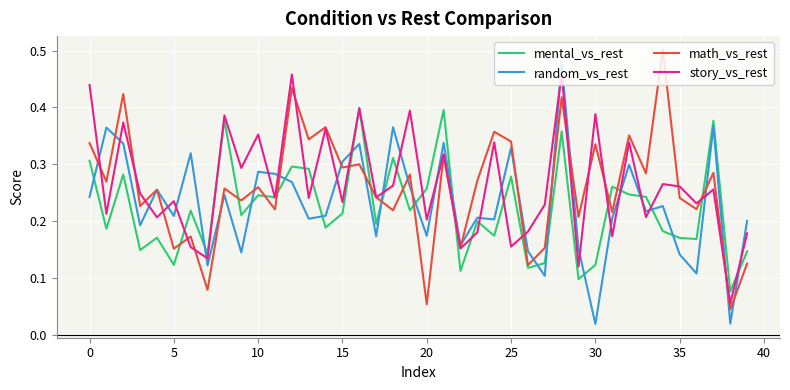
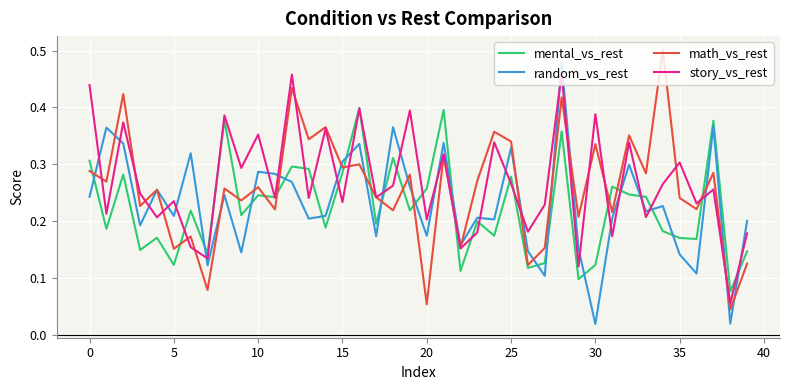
  {
    "mental_vs_rest": {
      "0": 0.31,
      "5": 0.12,
      "10": 0.25,
-     "15": 0.21,
+     "15": 0.29,
      "20": 0.26,
      "25": 0.28,
      "30": 0.12,
      "35": 0.17
    },
    "random_vs_rest": {
      "0": 0.24,
      "5": 0.21,
      "10": 0.29,
      "15": 0.30,
      "20": 0.17,
      "25": 0.33,
      "30": 0.02,
      "35": 0.14
    },
    "math_vs_rest": {
-     "0": 0.34,
+     "0": 0.29,
      "5": 0.15,
      "10": 0.26,
      "15": 0.29,
      "20": 0.05,
      "25": 0.34,
      "30": 0.34,
      "35": 0.24
    },
    "story_vs_rest": {
      "0": 0.44,
      "5": 0.24,
      "10": 0.35,
      "15": 0.23,
      "20": 0.20,
-     "25": 0.16,
+     "25": 0.27,
      "30": 0.39,
-     "35": 0.26
+     "35": 0.30
    }
  }
